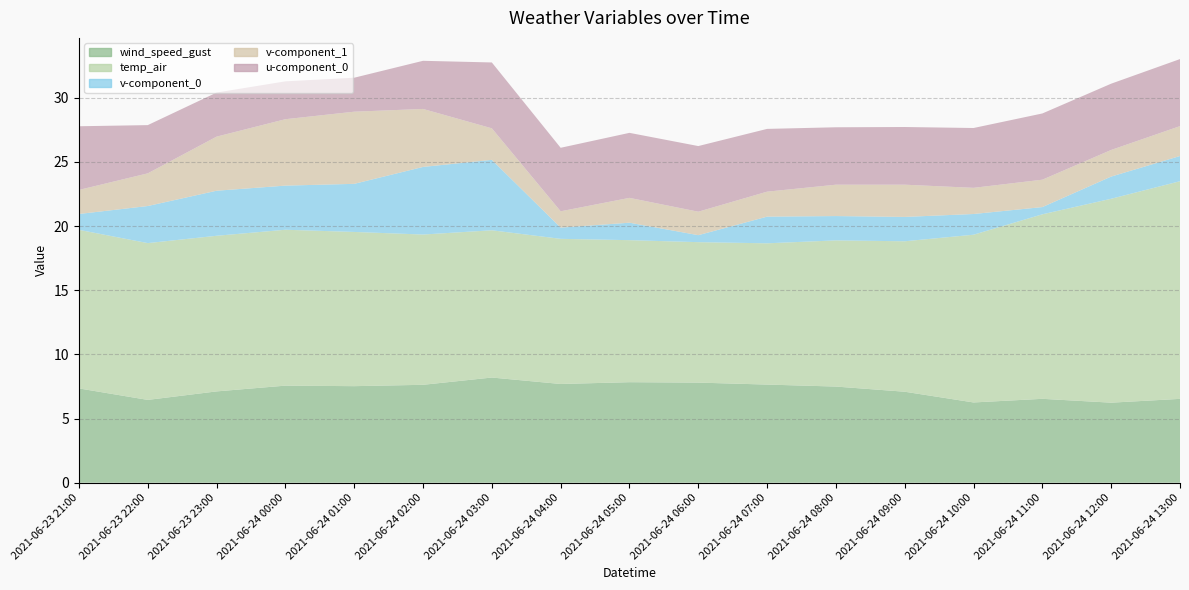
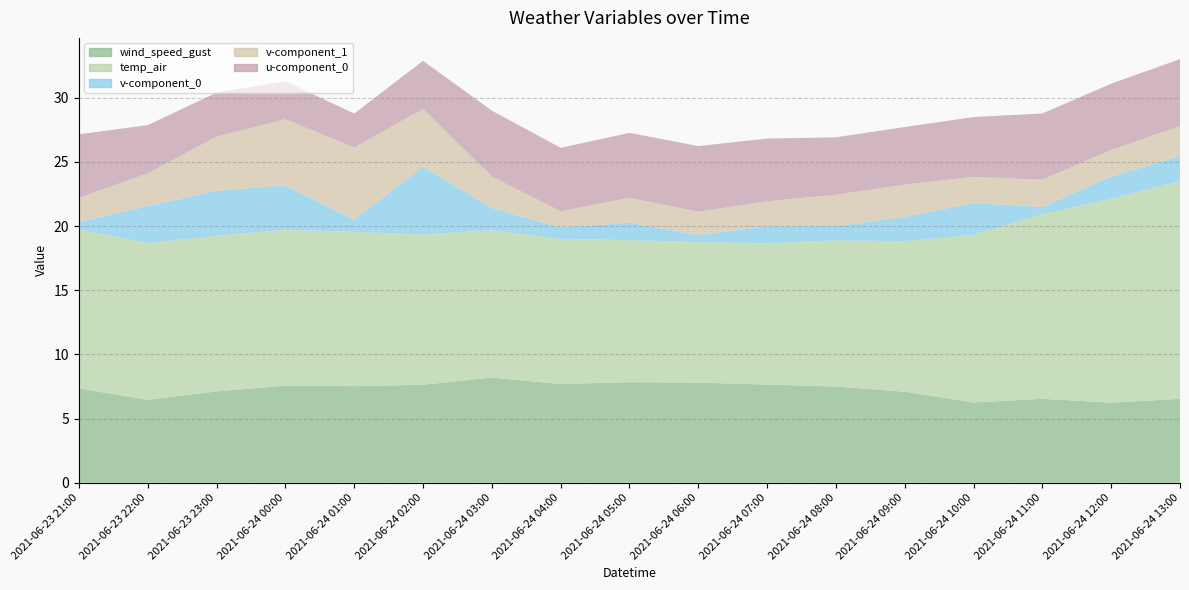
  {
    "v-component_0": {
-     "2021-06-23 21:00": 1.2,
+     "2021-06-23 21:00": 0.6,
      "2021-06-23 22:00": 2.9,
      "2021-06-23 23:00": 3.5,
      "2021-06-24 00:00": 3.4,
-     "2021-06-24 01:00": 3.7,
+     "2021-06-24 01:00": 1.0,
      "2021-06-24 02:00": 5.3,
-     "2021-06-24 03:00": 5.5,
+     "2021-06-24 03:00": 1.7,
      "2021-06-24 04:00": 0.9,
      "2021-06-24 05:00": 1.4,
      "2021-06-24 06:00": 0.5,
-     "2021-06-24 07:00": 2.1,
-     "2021-06-24 08:00": 1.9,
+     "2021-06-24 07:00": 1.3,
+     "2021-06-24 08:00": 1.1,
      "2021-06-24 09:00": 1.9,
-     "2021-06-24 10:00": 1.6,
+     "2021-06-24 10:00": 2.5,
      "2021-06-24 11:00": 0.6,
      "2021-06-24 12:00": 1.7,
      "2021-06-24 13:00": 2.0
    }
  }
